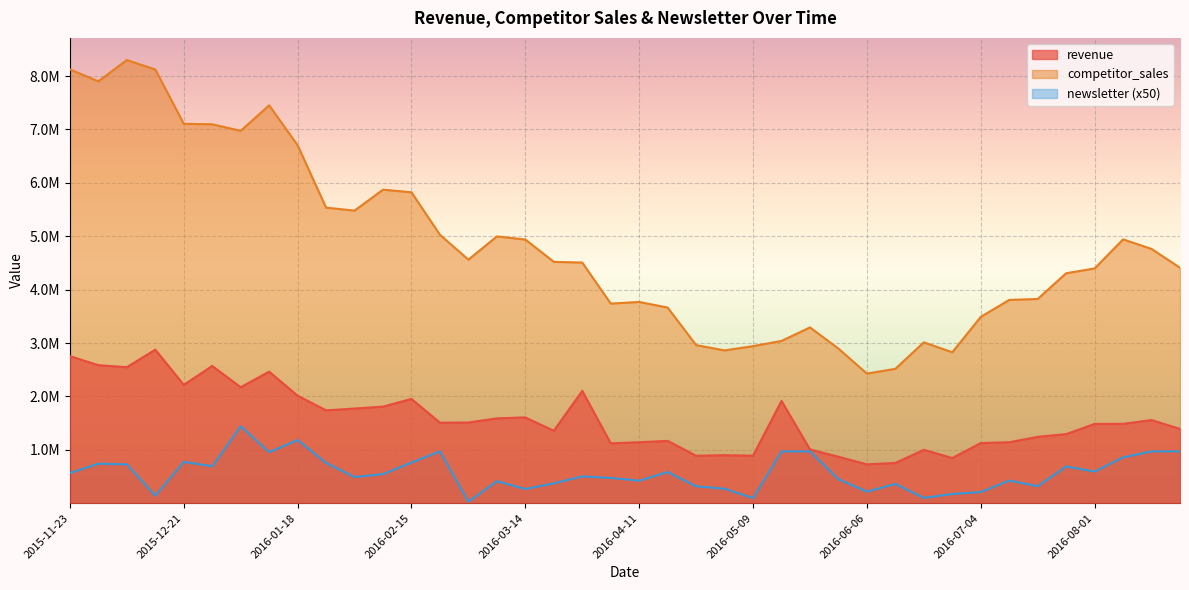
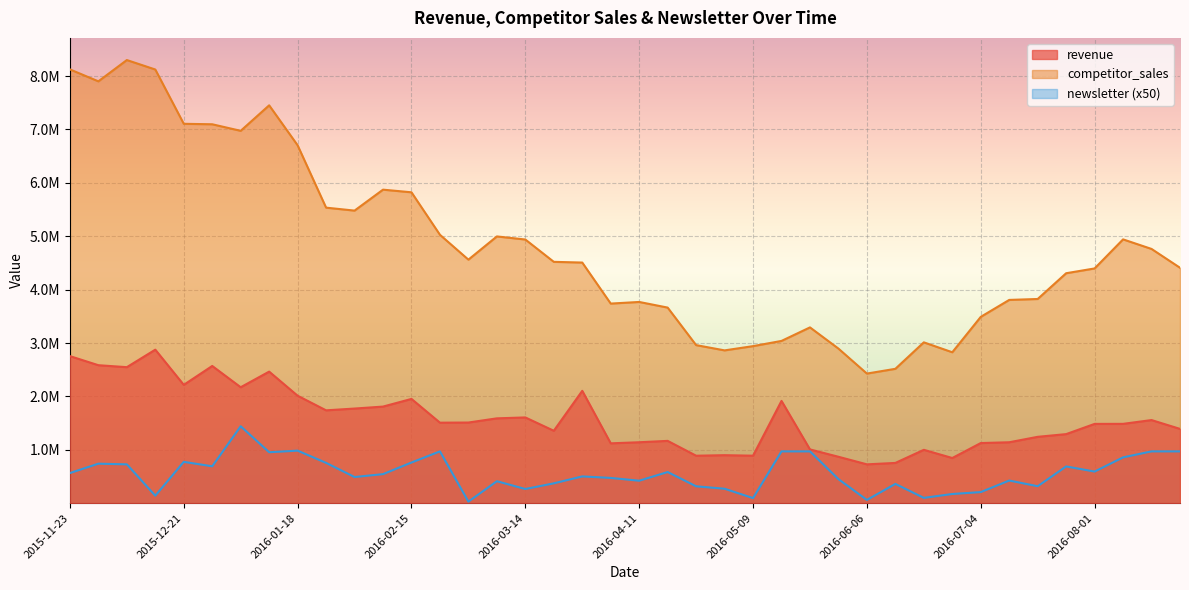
  {
    "newsletter (x50)": {
      "2015-11-23": 600000,
      "2015-12-21": 800000,
-     "2016-01-18": 1200000,
+     "2016-01-18": 1000000,
      "2016-02-15": 800000,
      "2016-03-14": 300000,
      "2016-04-11": 400000,
      "2016-05-09": 100000,
-     "2016-06-06": 200000,
+     "2016-06-06": 100000,
      "2016-07-04": 200000,
      "2016-08-01": 600000
    }
  }
